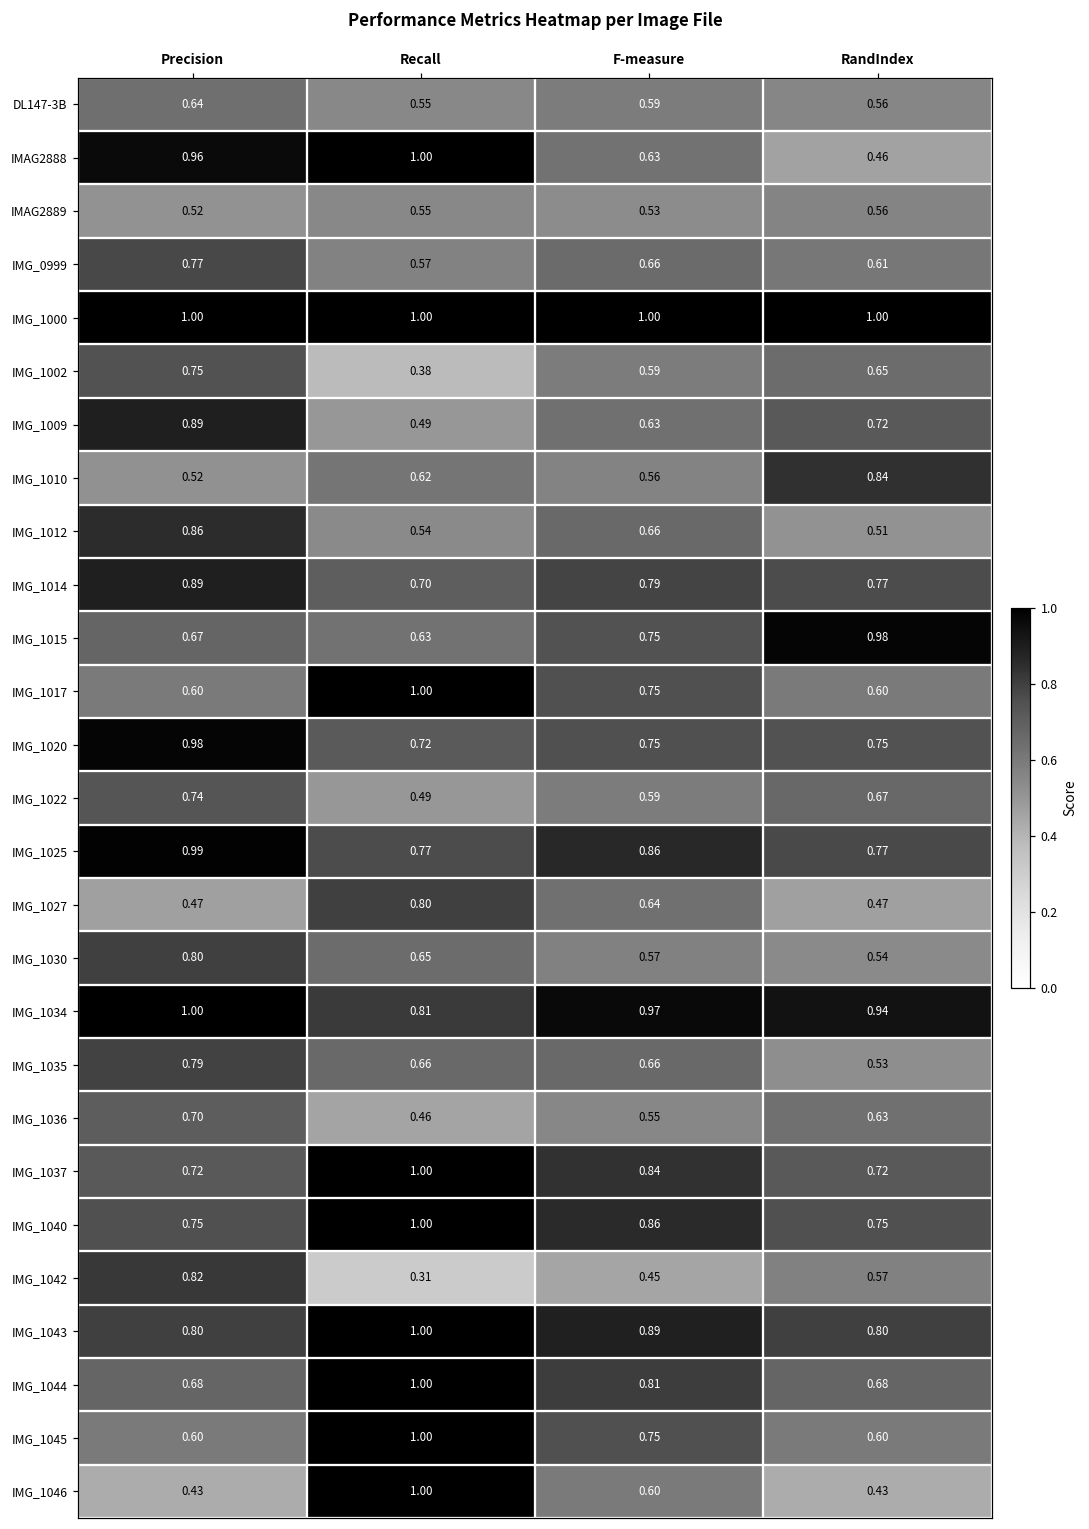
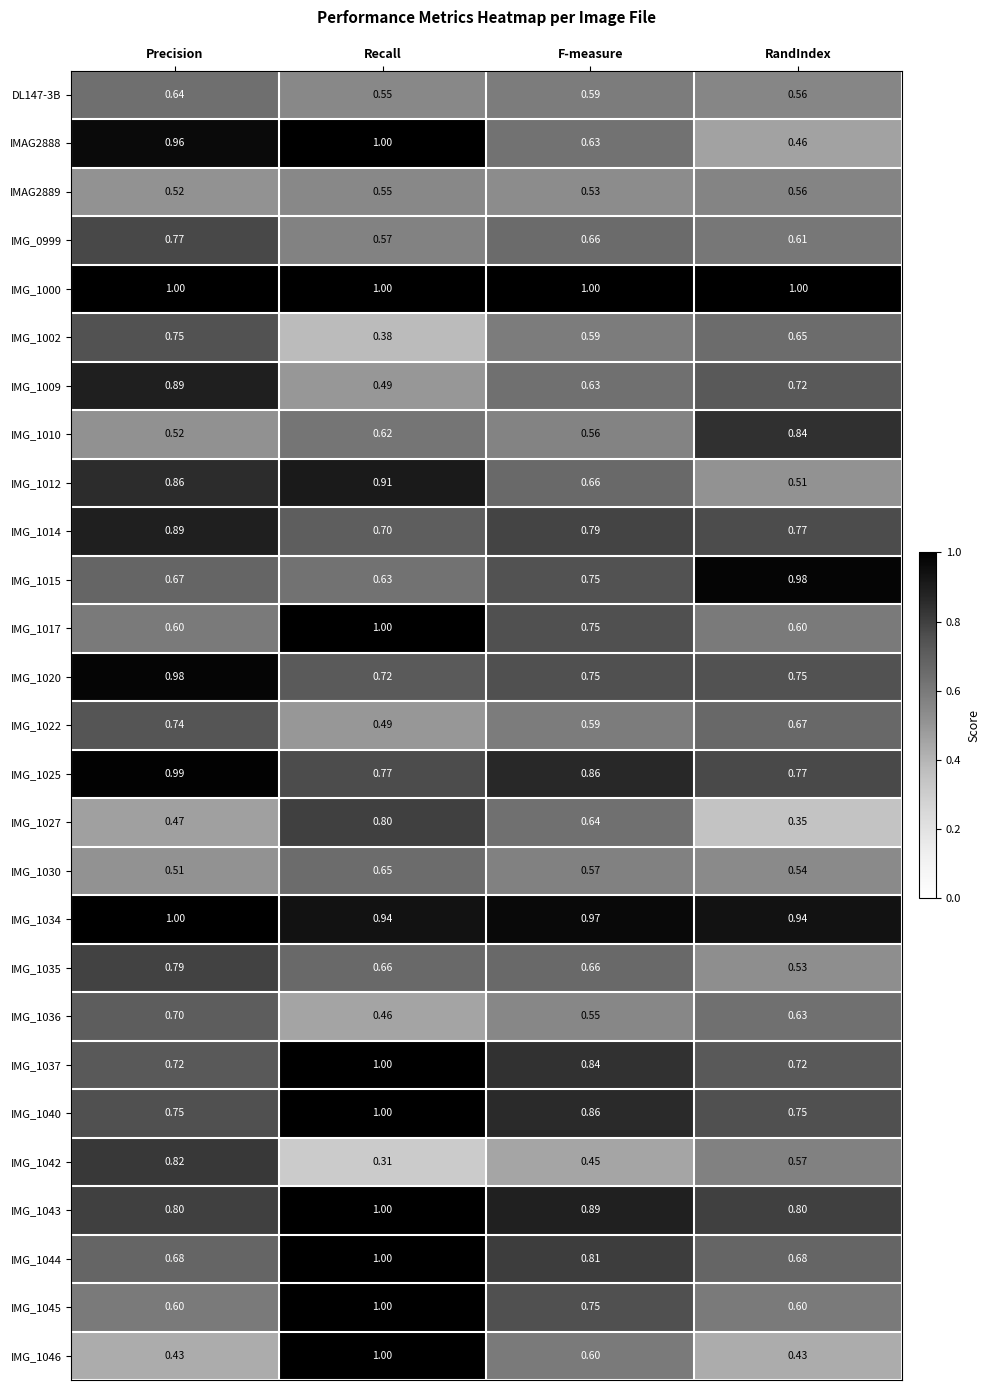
  {
    "DL147-3B": {
      "Precision": 0.64,
      "Recall": 0.55,
      "F-measure": 0.59,
      "RandIndex": 0.56
    },
    "IMAG2888": {
      "Precision": 0.96,
      "Recall": 1.00,
      "F-measure": 0.63,
      "RandIndex": 0.46
    },
    "IMAG2889": {
      "Precision": 0.52,
      "Recall": 0.55,
      "F-measure": 0.53,
      "RandIndex": 0.56
    },
    "IMG_0999": {
      "Precision": 0.77,
      "Recall": 0.57,
      "F-measure": 0.66,
      "RandIndex": 0.61
    },
    "IMG_1000": {
      "Precision": 1.00,
      "Recall": 1.00,
      "F-measure": 1.00,
      "RandIndex": 1.00
    },
    "IMG_1002": {
      "Precision": 0.75,
      "Recall": 0.38,
      "F-measure": 0.59,
      "RandIndex": 0.65
    },
    "IMG_1009": {
      "Precision": 0.89,
      "Recall": 0.49,
      "F-measure": 0.63,
      "RandIndex": 0.72
    },
    "IMG_1010": {
      "Precision": 0.52,
      "Recall": 0.62,
      "F-measure": 0.56,
      "RandIndex": 0.84
    },
    "IMG_1012": {
      "Precision": 0.86,
-     "Recall": 0.54,
+     "Recall": 0.91,
      "F-measure": 0.66,
      "RandIndex": 0.51
    },
    "IMG_1014": {
      "Precision": 0.89,
      "Recall": 0.70,
      "F-measure": 0.79,
      "RandIndex": 0.77
    },
    "IMG_1015": {
      "Precision": 0.67,
      "Recall": 0.63,
      "F-measure": 0.75,
      "RandIndex": 0.98
    },
    "IMG_1017": {
      "Precision": 0.60,
      "Recall": 1.00,
      "F-measure": 0.75,
      "RandIndex": 0.60
    },
    "IMG_1020": {
      "Precision": 0.98,
      "Recall": 0.72,
      "F-measure": 0.75,
      "RandIndex": 0.75
    },
    "IMG_1022": {
      "Precision": 0.74,
      "Recall": 0.49,
      "F-measure": 0.59,
      "RandIndex": 0.67
    },
    "IMG_1025": {
      "Precision": 0.99,
      "Recall": 0.77,
      "F-measure": 0.86,
      "RandIndex": 0.77
    },
    "IMG_1027": {
      "Precision": 0.47,
      "Recall": 0.80,
      "F-measure": 0.64,
-     "RandIndex": 0.47
+     "RandIndex": 0.35
    },
    "IMG_1030": {
-     "Precision": 0.80,
+     "Precision": 0.51,
      "Recall": 0.65,
      "F-measure": 0.57,
      "RandIndex": 0.54
    },
    "IMG_1034": {
      "Precision": 1.00,
-     "Recall": 0.81,
+     "Recall": 0.94,
      "F-measure": 0.97,
      "RandIndex": 0.94
    },
    "IMG_1035": {
      "Precision": 0.79,
      "Recall": 0.66,
      "F-measure": 0.66,
      "RandIndex": 0.53
    },
    "IMG_1036": {
      "Precision": 0.70,
      "Recall": 0.46,
      "F-measure": 0.55,
      "RandIndex": 0.63
    },
    "IMG_1037": {
      "Precision": 0.72,
      "Recall": 1.00,
      "F-measure": 0.84,
      "RandIndex": 0.72
    },
    "IMG_1040": {
      "Precision": 0.75,
      "Recall": 1.00,
      "F-measure": 0.86,
      "RandIndex": 0.75
    },
    "IMG_1042": {
      "Precision": 0.82,
      "Recall": 0.31,
      "F-measure": 0.45,
      "RandIndex": 0.57
    },
    "IMG_1043": {
      "Precision": 0.80,
      "Recall": 1.00,
      "F-measure": 0.89,
      "RandIndex": 0.80
    },
    "IMG_1044": {
      "Precision": 0.68,
      "Recall": 1.00,
      "F-measure": 0.81,
      "RandIndex": 0.68
    },
    "IMG_1045": {
      "Precision": 0.60,
      "Recall": 1.00,
      "F-measure": 0.75,
      "RandIndex": 0.60
    },
    "IMG_1046": {
      "Precision": 0.43,
      "Recall": 1.00,
      "F-measure": 0.60,
      "RandIndex": 0.43
    }
  }
